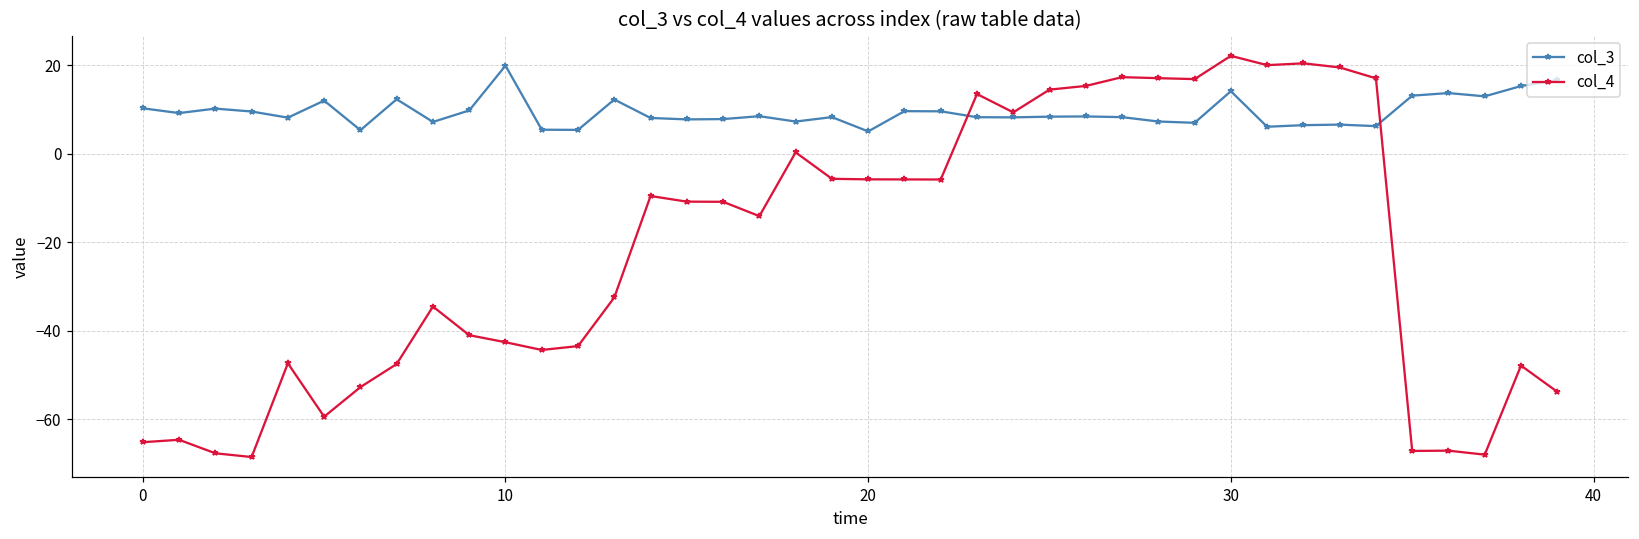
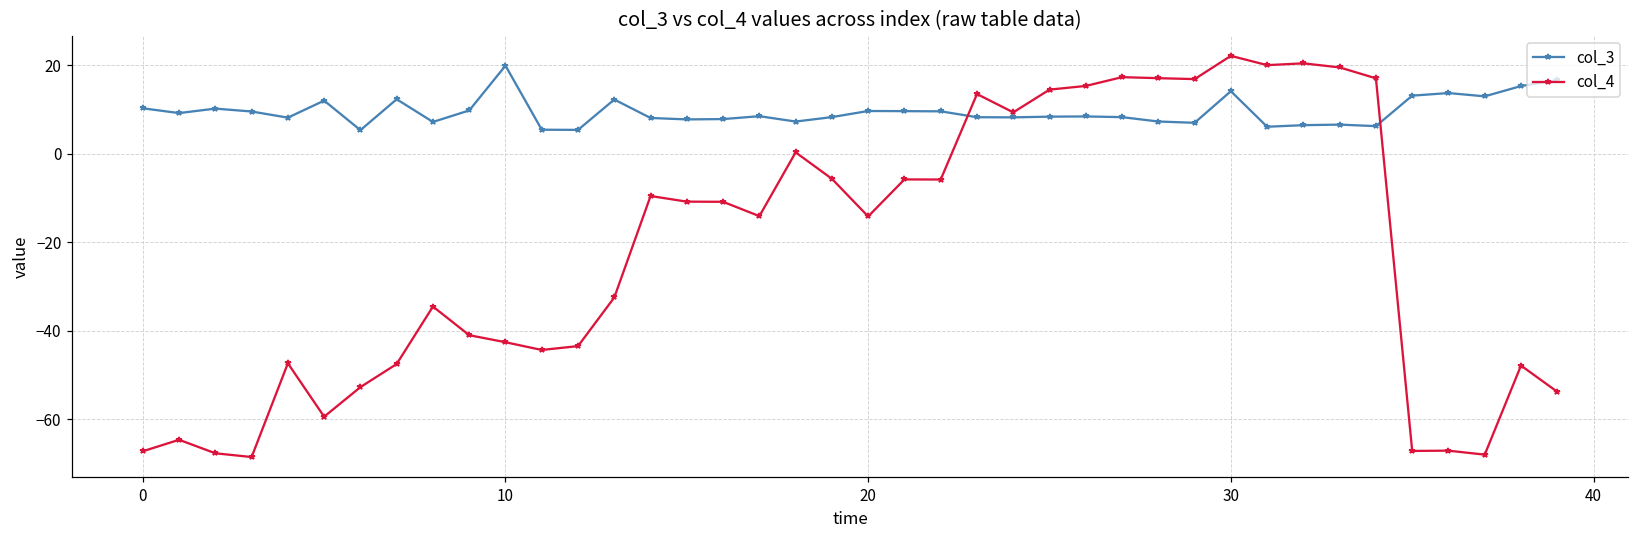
  {
    "col_3": {
      "0": 10,
      "10": 20,
-     "20": 5,
+     "20": 10,
      "30": 14
    },
    "col_4": {
-     "0": -65,
+     "0": -67,
      "10": -43,
-     "20": -6,
+     "20": -14,
      "30": 22
    }
  }
